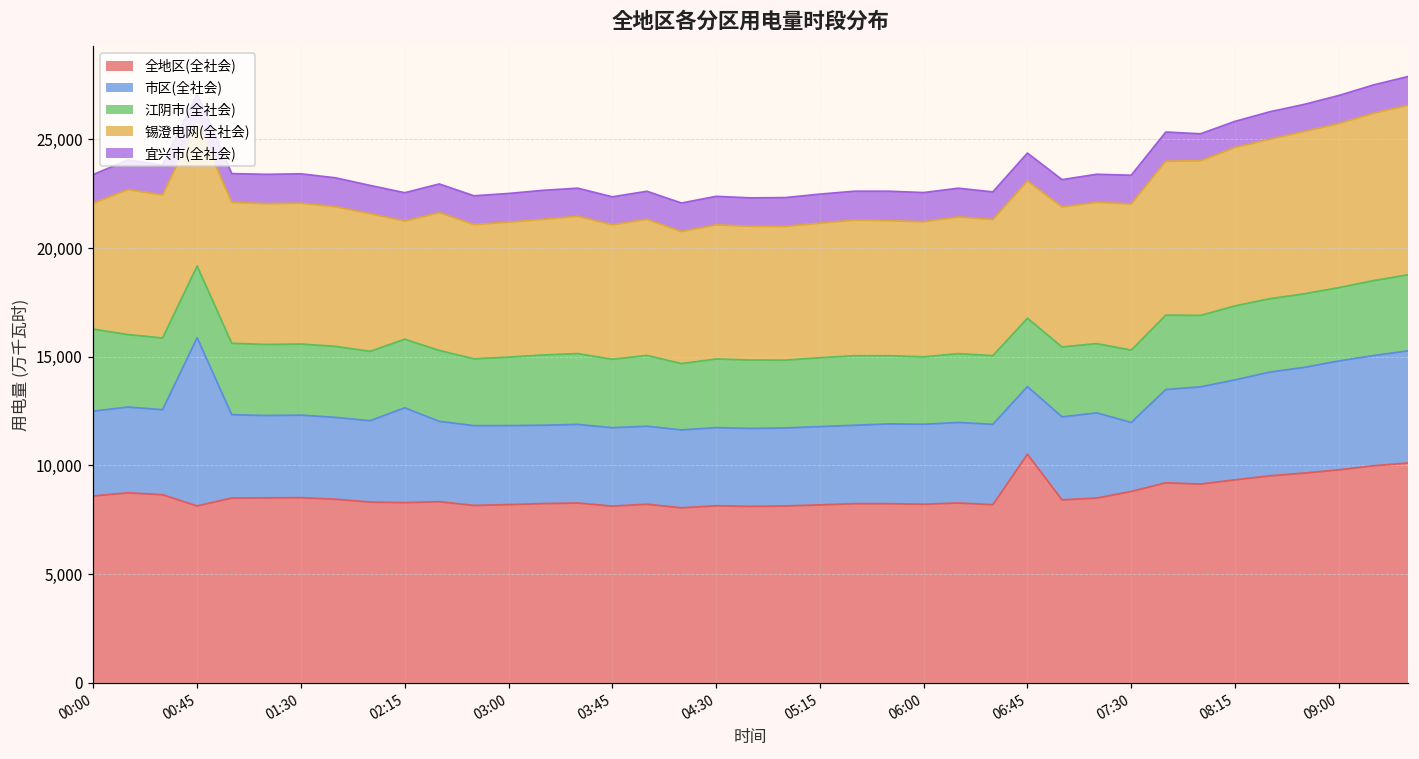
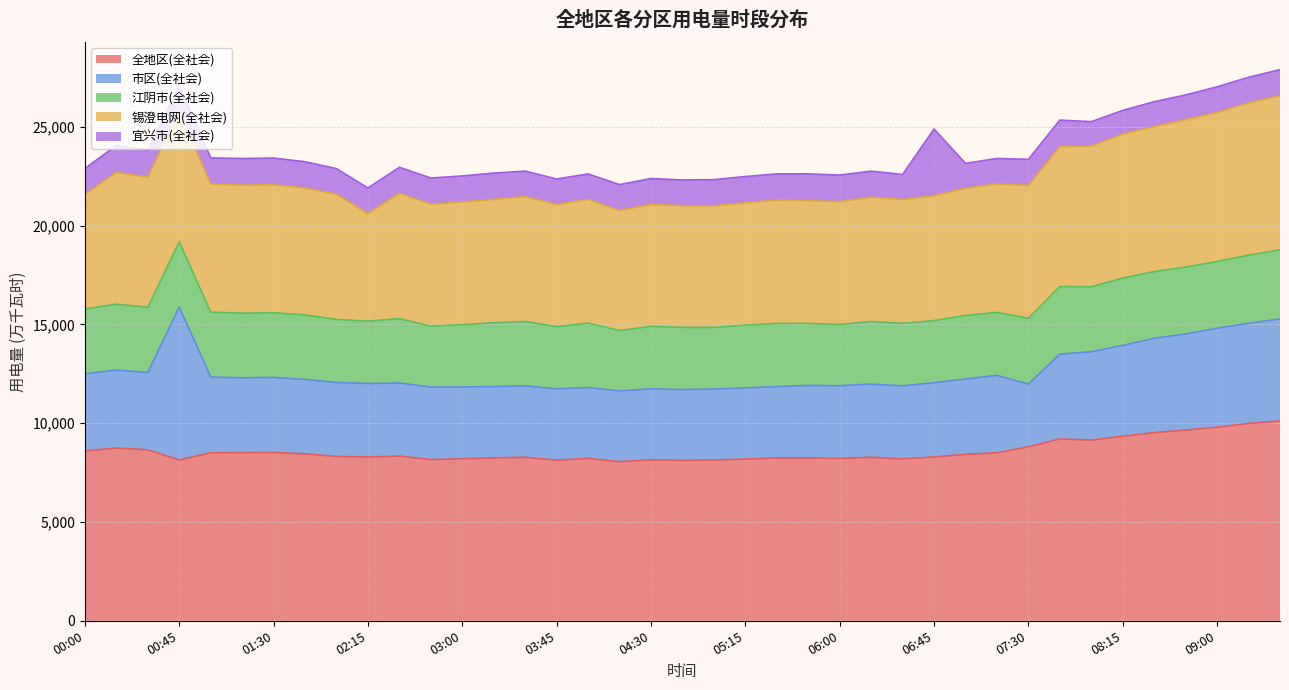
  {
    "全地区(全社会)": {
      "00:00": "8,600",
      "00:45": "8,100",
      "01:30": "8,500",
      "02:15": "8,300",
      "03:00": "8,200",
      "03:45": "8,100",
      "04:30": "8,100",
      "05:15": "8,200",
      "06:00": "8,200",
-     "06:45": "10,500",
+     "06:45": "8,300",
      "07:30": "8,800",
      "08:15": "9,300",
      "09:00": "9,800"
    },
    "市区(全社会)": {
      "00:00": "3,900",
      "00:45": "7,700",
      "01:30": "3,800",
-     "02:15": "4,400",
+     "02:15": "3,700",
      "03:00": "3,600",
      "03:45": "3,600",
      "04:30": "3,600",
      "05:15": "3,600",
      "06:00": "3,700",
-     "06:45": "3,100",
+     "06:45": "3,800",
      "07:30": "3,200",
      "08:15": "4,600",
      "09:00": "5,000"
    },
    "江阴市(全社会)": {
-     "00:00": "3,800",
+     "00:00": "3,300",
      "00:45": "3,300",
      "01:30": "3,300",
      "02:15": "3,200",
      "03:00": "3,200",
      "03:45": "3,100",
      "04:30": "3,200",
      "05:15": "3,200",
      "06:00": "3,100",
      "06:45": "3,100",
      "07:30": "3,300",
      "08:15": "3,400",
      "09:00": "3,400"
    },
    "锡澄电网(全社会)": {
      "00:00": "5,800",
      "01:30": "6,500",
      "02:15": "5,400",
      "03:00": "6,200",
      "03:45": "6,200",
      "04:30": "6,200",
      "05:15": "6,200",
      "06:00": "6,200",
      "06:45": "6,300",
      "07:30": "6,700",
      "08:15": "7,300",
      "09:00": "7,500"
    },
    "宜兴市(全社会)": {
      "00:00": "1,300",
      "01:30": "1,400",
      "02:15": "1,300",
      "03:00": "1,300",
      "03:45": "1,300",
      "04:30": "1,300",
      "05:15": "1,300",
      "06:00": "1,300",
-     "06:45": "1,300",
+     "06:45": "3,400",
      "07:30": "1,300",
      "08:15": "1,200",
      "09:00": "1,300"
    }
  }
